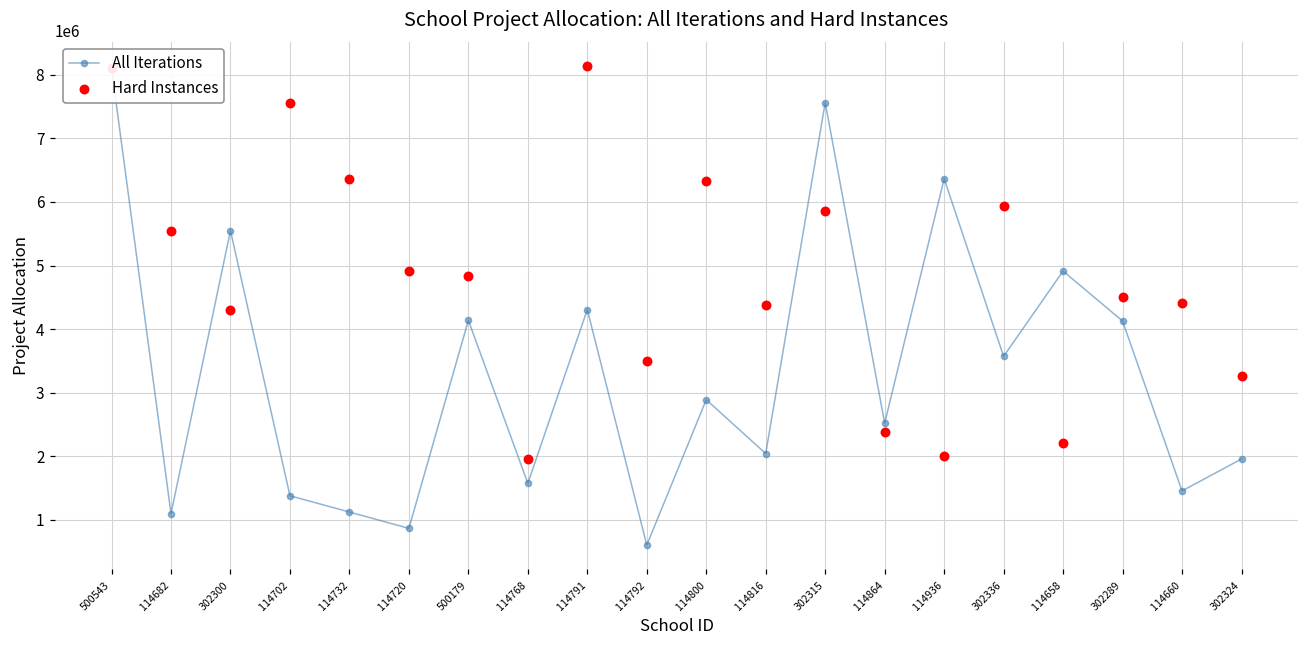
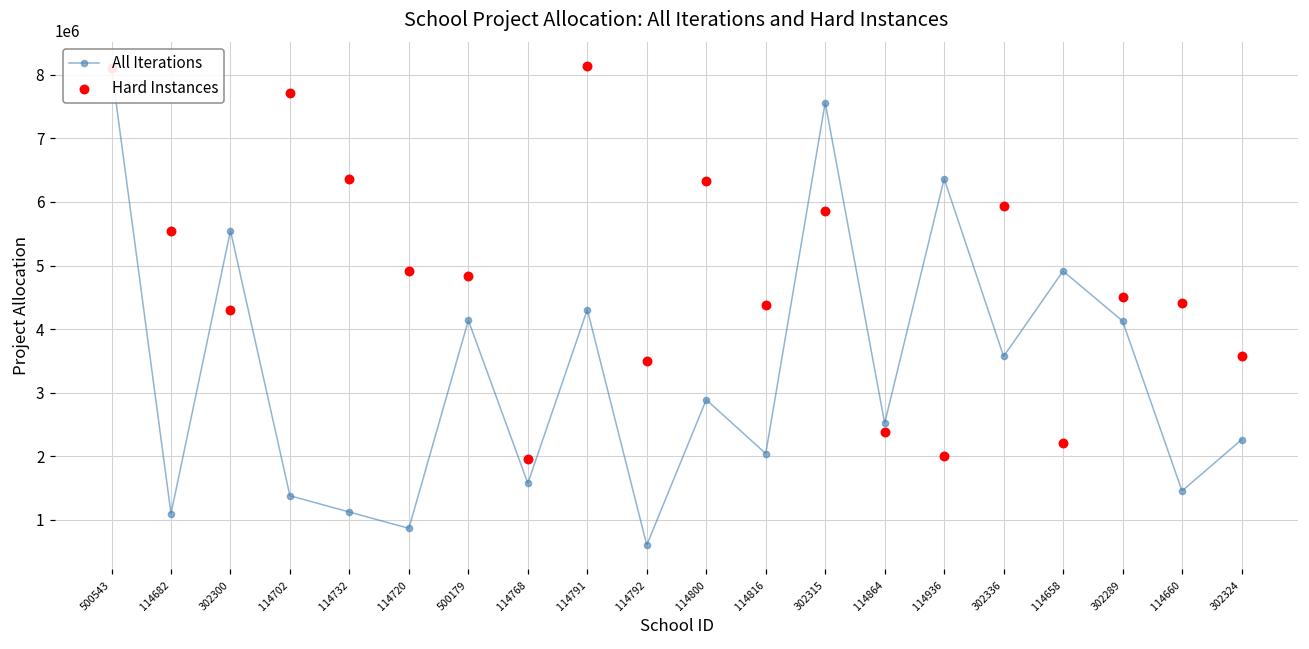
  {
    "All Iterations": {
      "114682": 1100000,
      "302300": 5500000,
      "114702": 1400000,
      "114732": 1100000,
      "114720": 900000,
      "500179": 4100000,
      "114768": 1600000,
      "114791": 4300000,
      "114792": 600000,
      "114800": 2900000,
      "114816": 2000000,
      "302315": 7600000,
      "114864": 2500000,
      "114936": 6400000,
      "302336": 3600000,
      "114658": 4900000,
      "302289": 4100000,
      "114660": 1500000,
-     "302324": 2000000
+     "302324": 2300000
    },
    "Hard Instances": {
-     "114702": 7600000,
-     "302324": 3300000
+     "114702": 7700000,
+     "302324": 3600000
    }
  }
